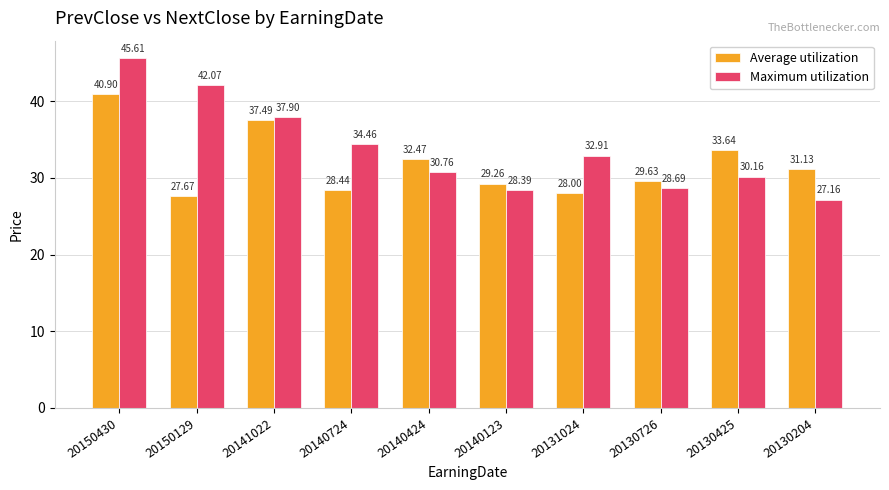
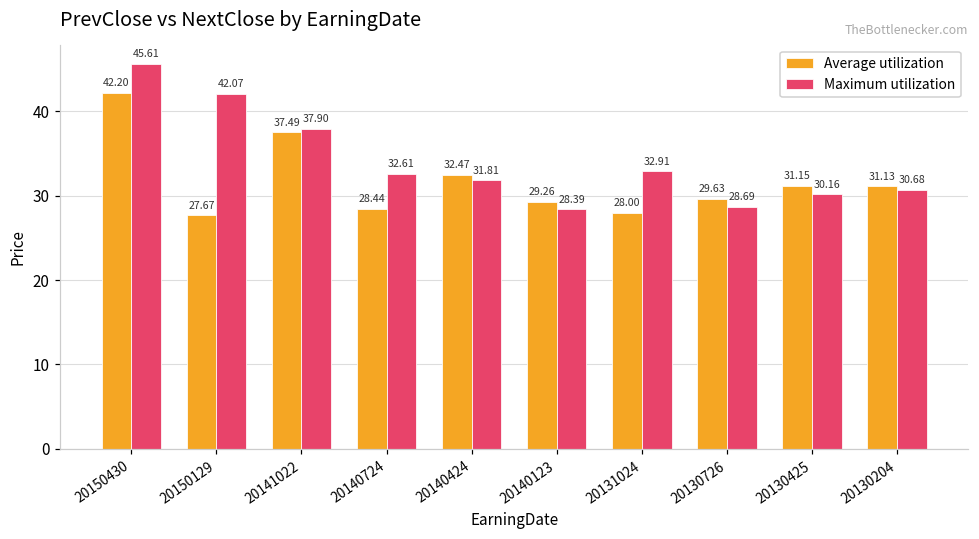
  {
    "Average utilization": {
-     "20150430": 40.90,
+     "20150430": 42.20,
      "20150129": 27.67,
      "20141022": 37.49,
      "20140724": 28.44,
      "20140424": 32.47,
      "20140123": 29.26,
      "20131024": 28.00,
      "20130726": 29.63,
-     "20130425": 33.64,
+     "20130425": 31.15,
      "20130204": 31.13
    },
    "Maximum utilization": {
      "20150430": 45.61,
      "20150129": 42.07,
      "20141022": 37.90,
-     "20140724": 34.46,
-     "20140424": 30.76,
+     "20140724": 32.61,
+     "20140424": 31.81,
      "20140123": 28.39,
      "20131024": 32.91,
      "20130726": 28.69,
      "20130425": 30.16,
-     "20130204": 27.16
+     "20130204": 30.68
    }
  }
